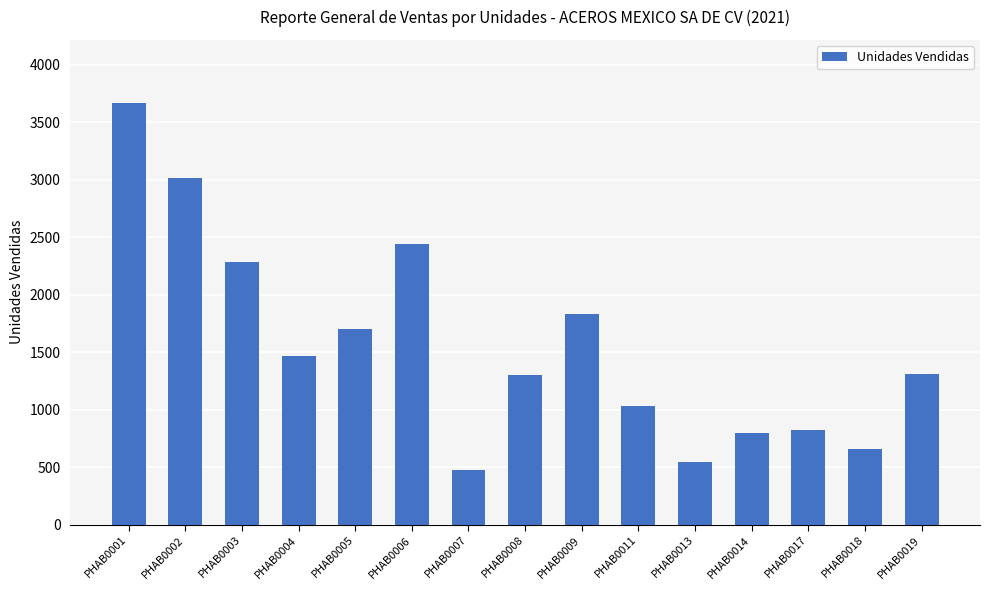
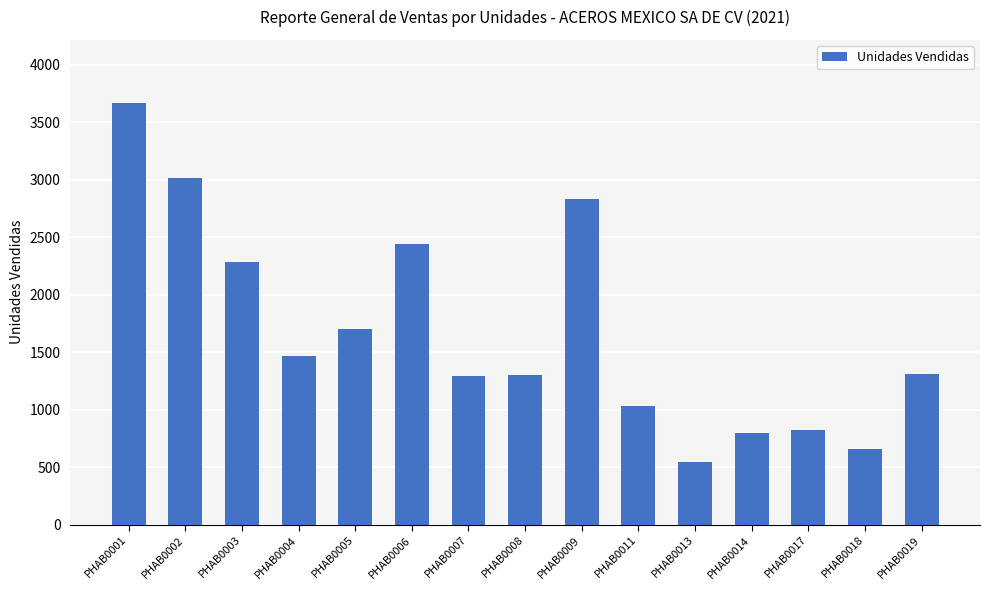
  {
    "PHAB0001": 3670,
    "PHAB0002": 3020,
    "PHAB0003": 2280,
    "PHAB0004": 1470,
    "PHAB0005": 1700,
    "PHAB0006": 2440,
-   "PHAB0007": 480,
+   "PHAB0007": 1290,
    "PHAB0008": 1300,
-   "PHAB0009": 1830,
+   "PHAB0009": 2830,
    "PHAB0011": 1030,
    "PHAB0013": 540,
    "PHAB0014": 800,
    "PHAB0017": 820,
    "PHAB0018": 650,
    "PHAB0019": 1310
  }
